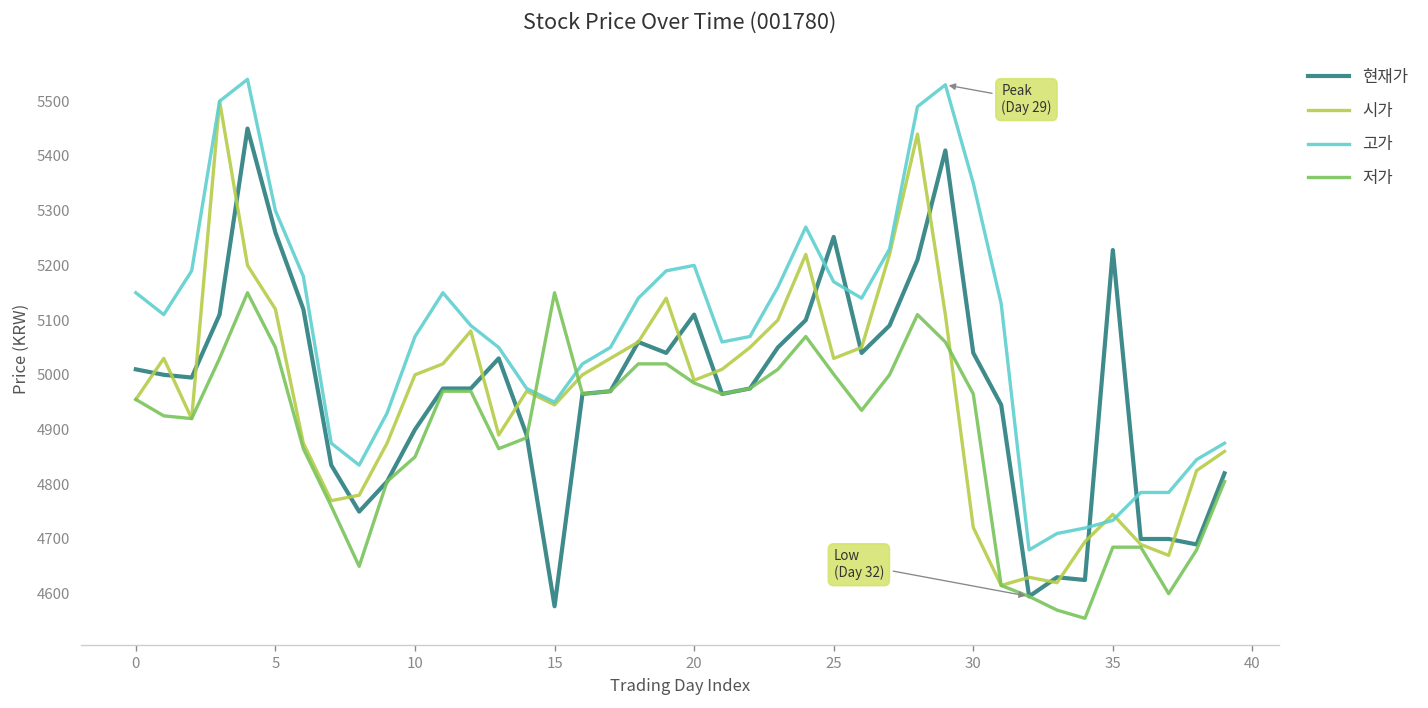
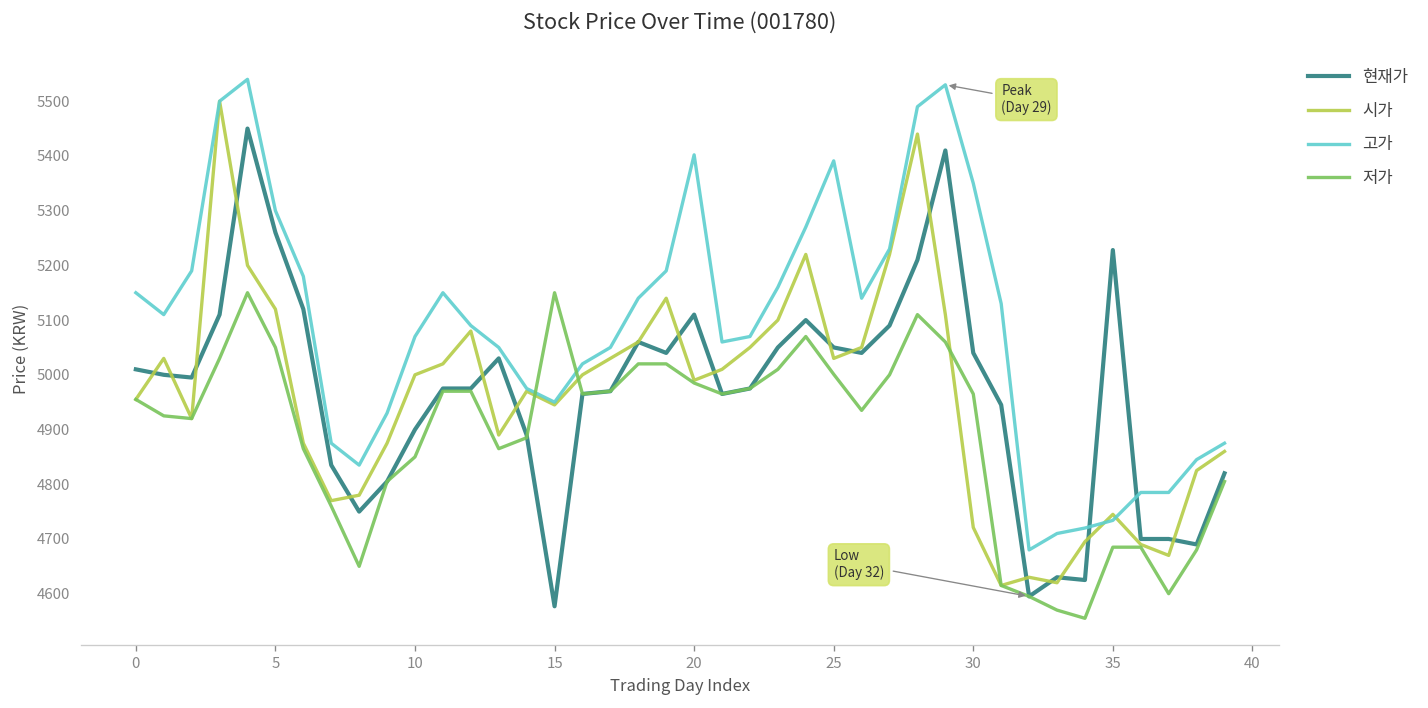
  {
    "현재가": {
      "0": 5010,
      "5": 5260,
      "10": 4900,
      "15": 4580,
      "20": 5110,
-     "25": 5250,
+     "25": 5050,
      "30": 5040,
      "35": 5230
    },
    "시가": {
      "5": 5120,
      "10": 5000,
      "25": 5030,
      "30": 4720,
      "35": 4750
    },
    "고가": {
      "0": 5150,
      "5": 5300,
      "10": 5070,
-     "20": 5200,
-     "25": 5170,
+     "20": 5400,
+     "25": 5390,
      "30": 5350,
      "35": 4730
    },
    "저가": {
      "5": 5050,
      "10": 4850,
      "15": 5150,
      "25": 5000,
      "30": 4970,
      "35": 4690
    }
  }
